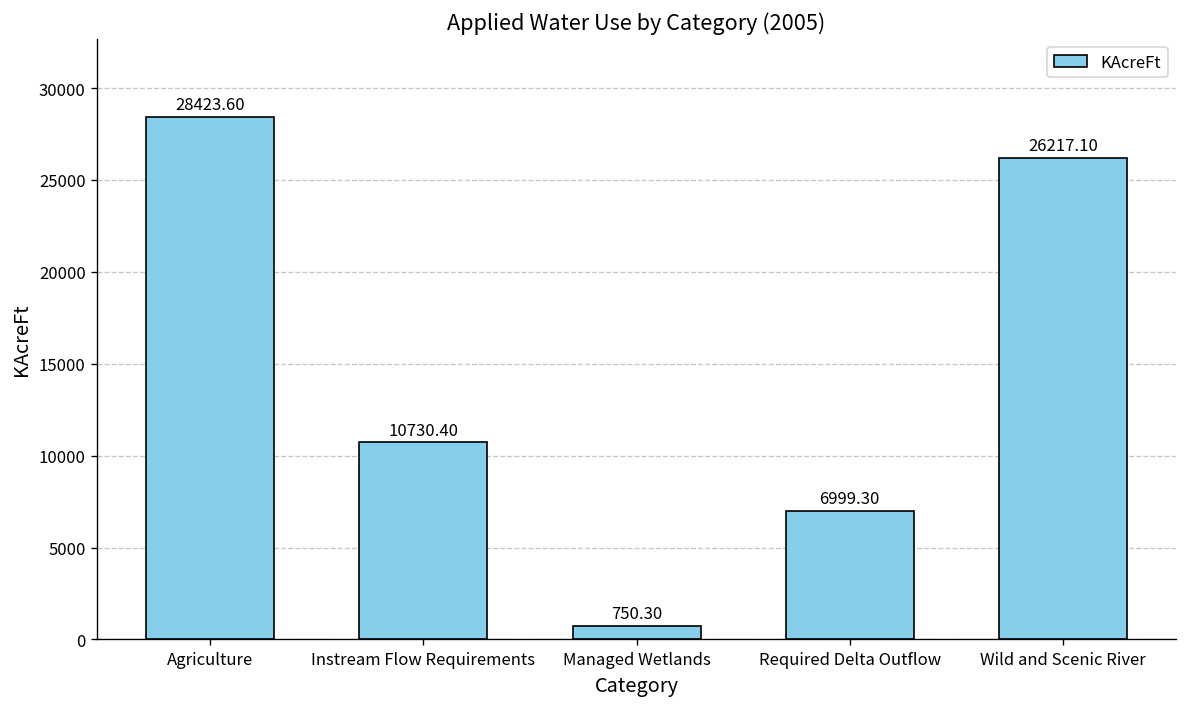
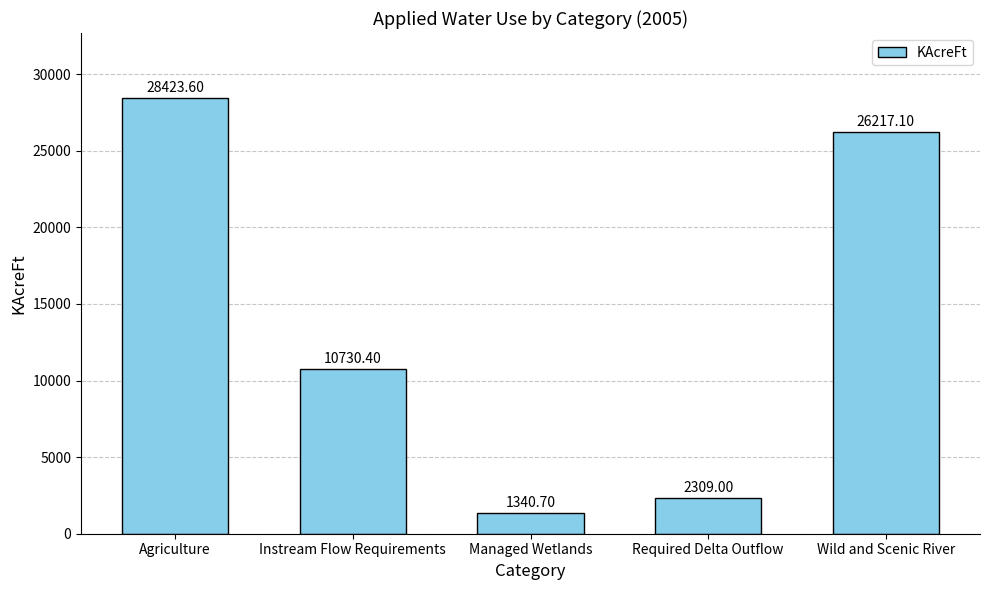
  {
    "Agriculture": 28423.60,
    "Instream Flow Requirements": 10730.40,
-   "Managed Wetlands": 750.30,
-   "Required Delta Outflow": 6999.30,
+   "Managed Wetlands": 1340.70,
+   "Required Delta Outflow": 2309.00,
    "Wild and Scenic River": 26217.10
  }
